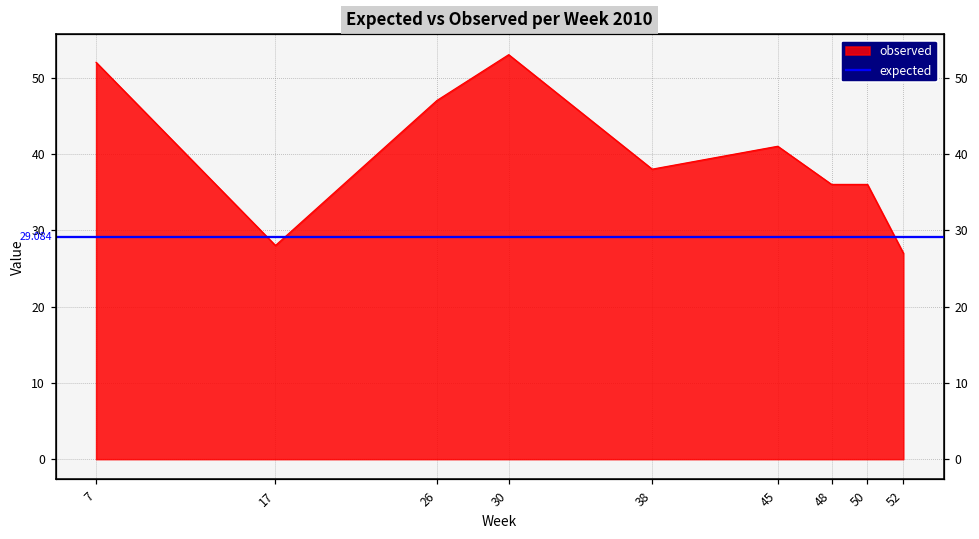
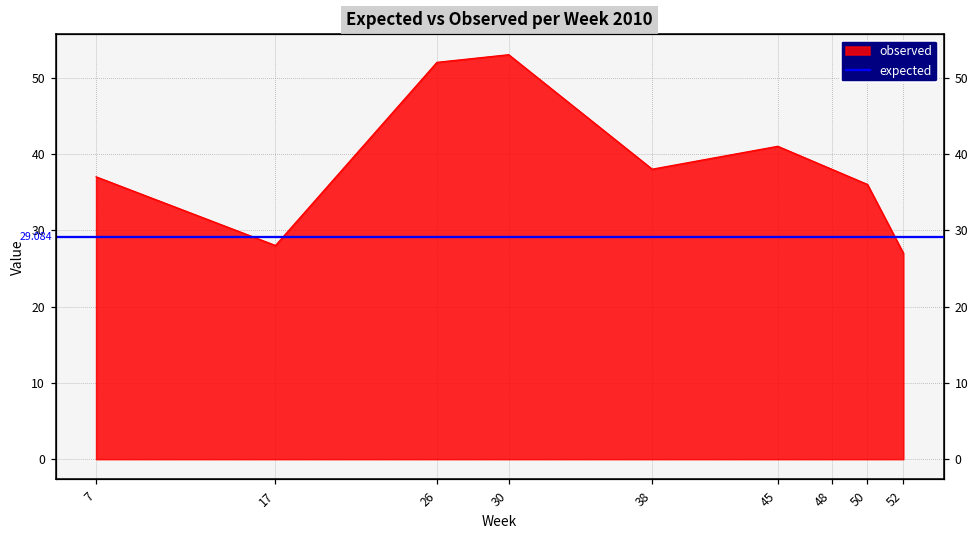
  {
-   "7": 52,
+   "7": 37,
    "17": 28,
-   "26": 47,
+   "26": 52,
    "30": 53,
    "38": 38,
    "45": 41,
-   "48": 36,
+   "48": 38,
    "50": 36,
    "52": 27
  }
